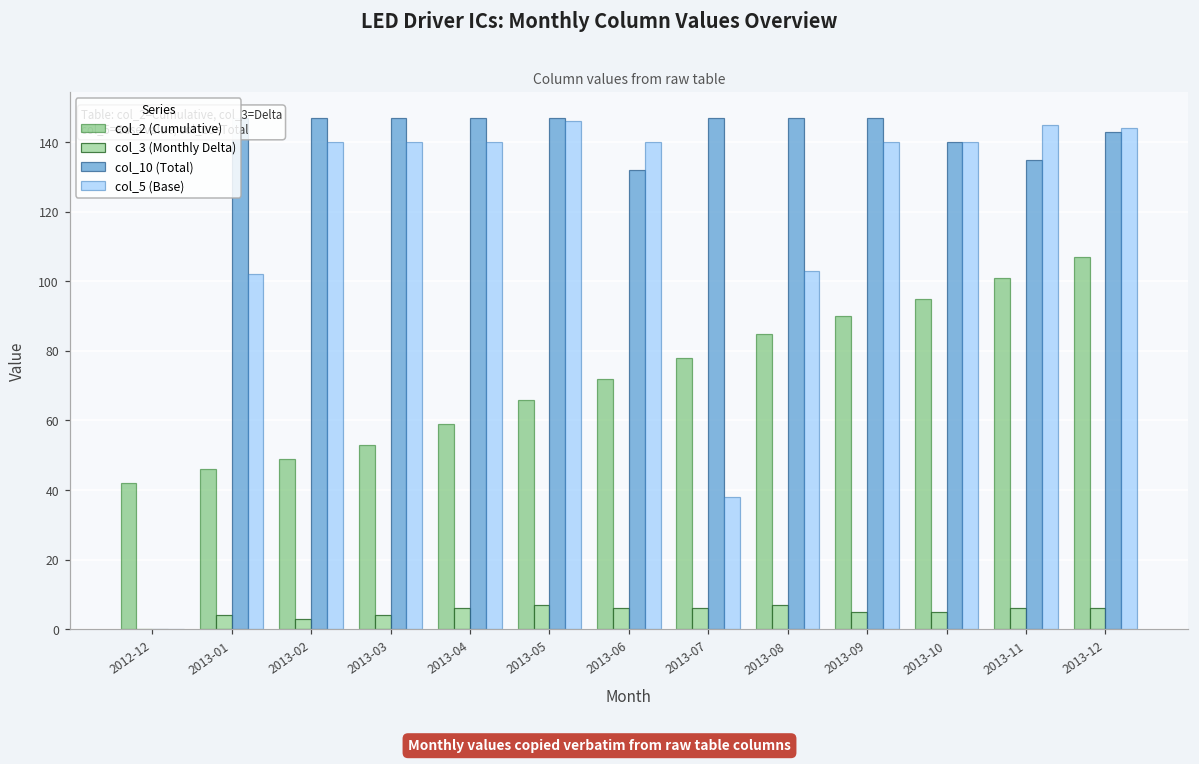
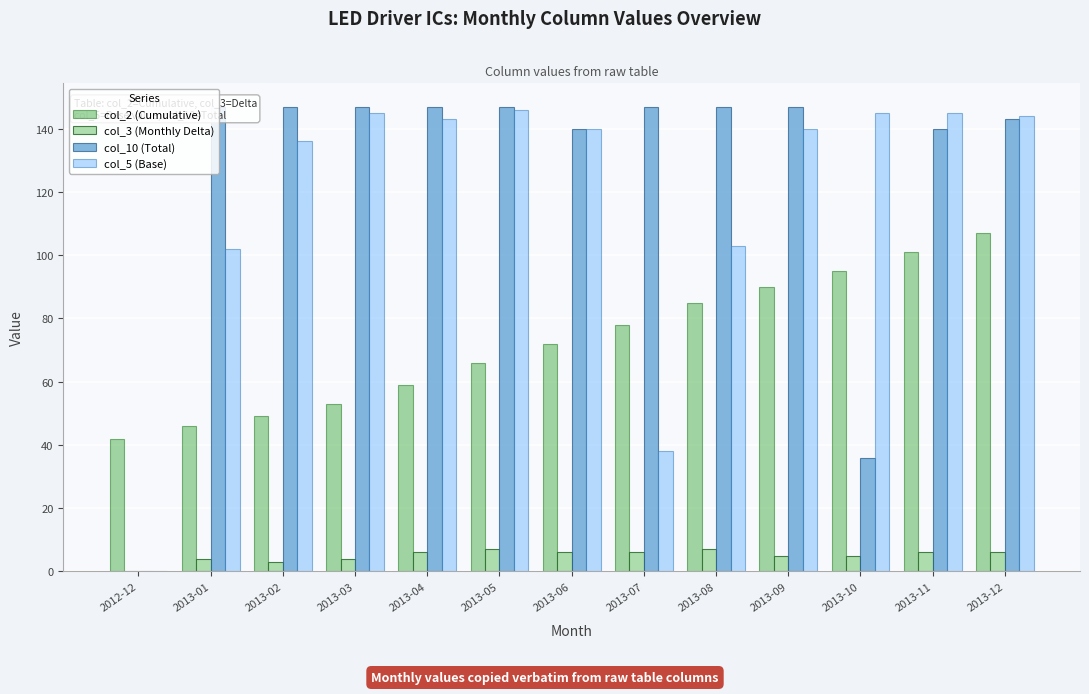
  {
    "col_10 (Total)": {
      "2012-12": 0,
      "2013-02": 147,
      "2013-03": 147,
      "2013-04": 147,
      "2013-05": 147,
-     "2013-06": 132,
+     "2013-06": 140,
      "2013-07": 147,
      "2013-08": 147,
      "2013-09": 147,
-     "2013-10": 140,
-     "2013-11": 135,
+     "2013-10": 36,
+     "2013-11": 140,
      "2013-12": 143
    },
    "col_5 (Base)": {
      "2012-12": 0,
      "2013-01": 102,
-     "2013-02": 140,
-     "2013-03": 140,
-     "2013-04": 140,
+     "2013-02": 136,
+     "2013-03": 145,
+     "2013-04": 143,
      "2013-05": 146,
      "2013-06": 140,
      "2013-07": 38,
      "2013-08": 103,
      "2013-09": 140,
-     "2013-10": 140,
+     "2013-10": 145,
      "2013-11": 145,
      "2013-12": 144
    }
  }
